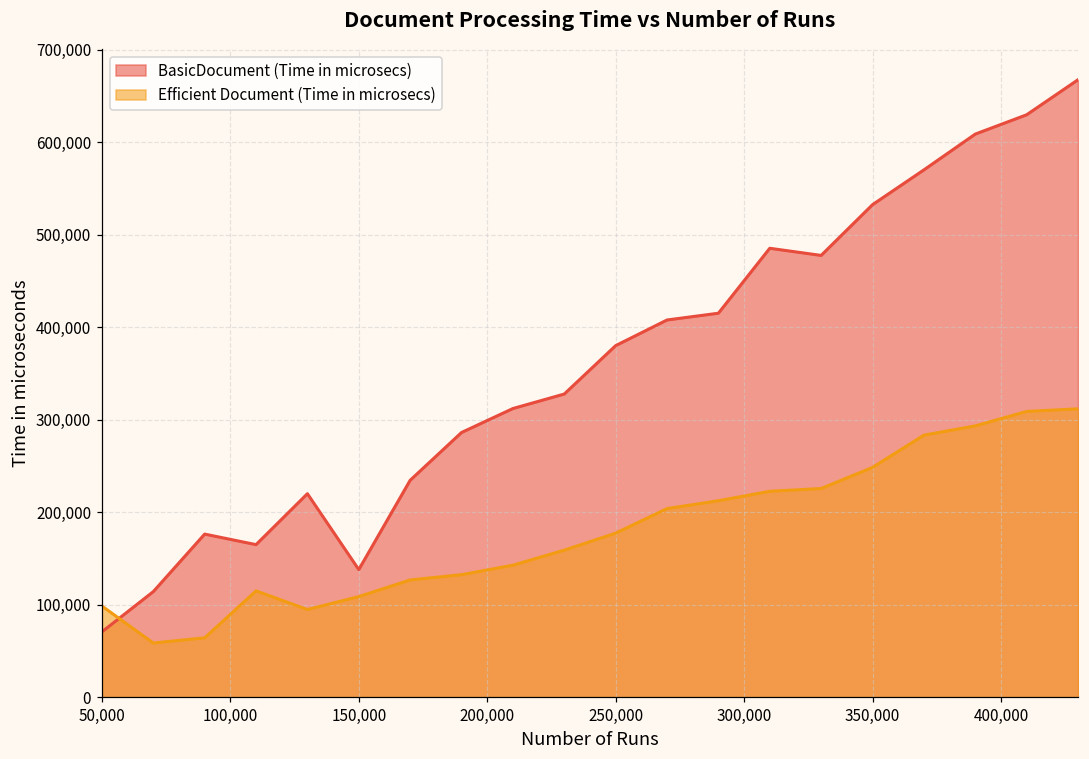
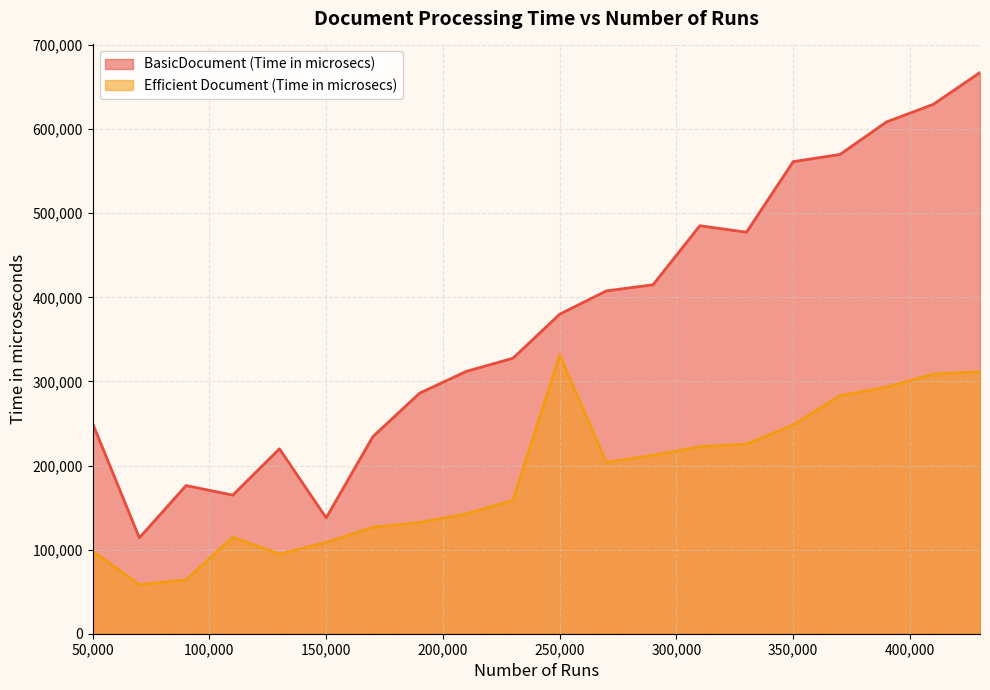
  {
    "BasicDocument (Time in microsecs)": {
-     "50,000": "70,000",
+     "50,000": "250,000",
      "150,000": "140,000",
      "250,000": "380,000",
-     "350,000": "530,000"
+     "350,000": "560,000"
    },
    "Efficient Document (Time in microsecs)": {
      "50,000": "100,000",
      "150,000": "110,000",
-     "250,000": "180,000",
+     "250,000": "330,000",
      "350,000": "250,000"
    }
  }
